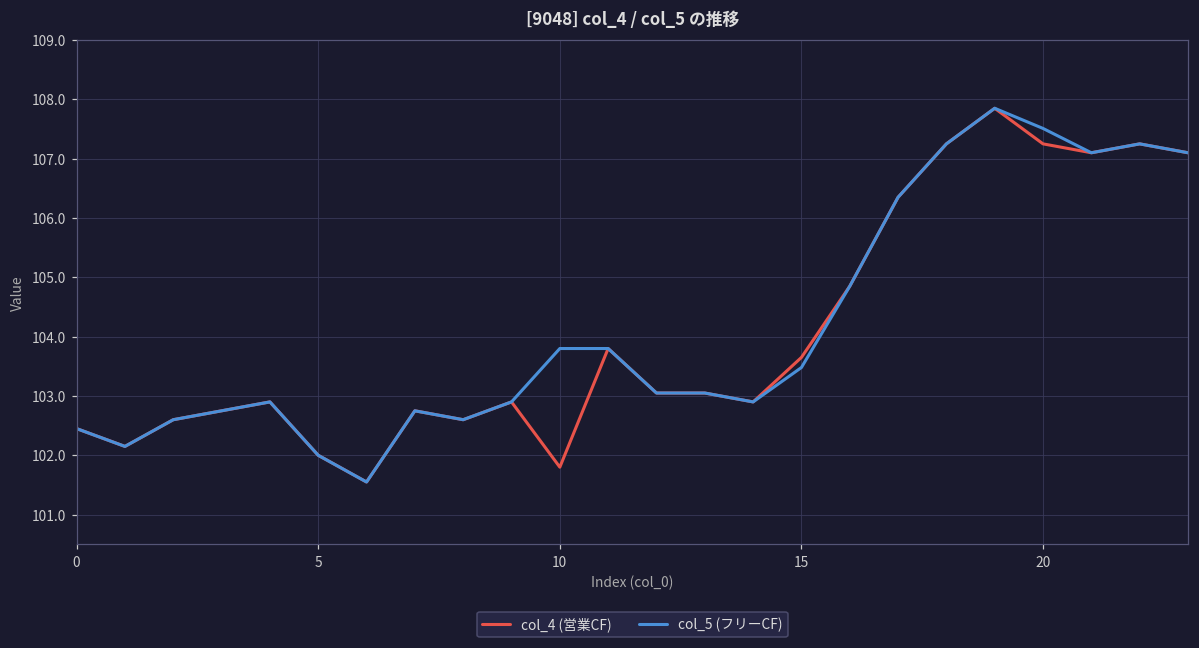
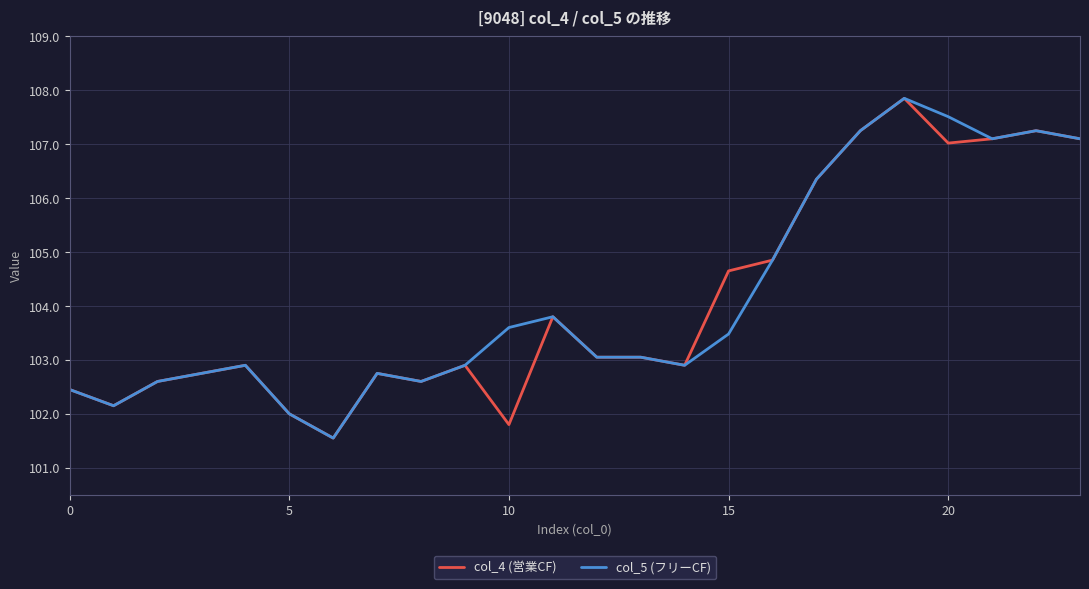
  {
    "col_4 (営業CF)": {
      "10": 101.8,
-     "15": 103.7,
-     "20": 107.3
+     "15": 104.7,
+     "20": 107.0
    },
    "col_5 (フリーCF)": {
-     "10": 103.8,
+     "10": 103.6,
      "15": 103.5,
      "20": 107.5
    }
  }
